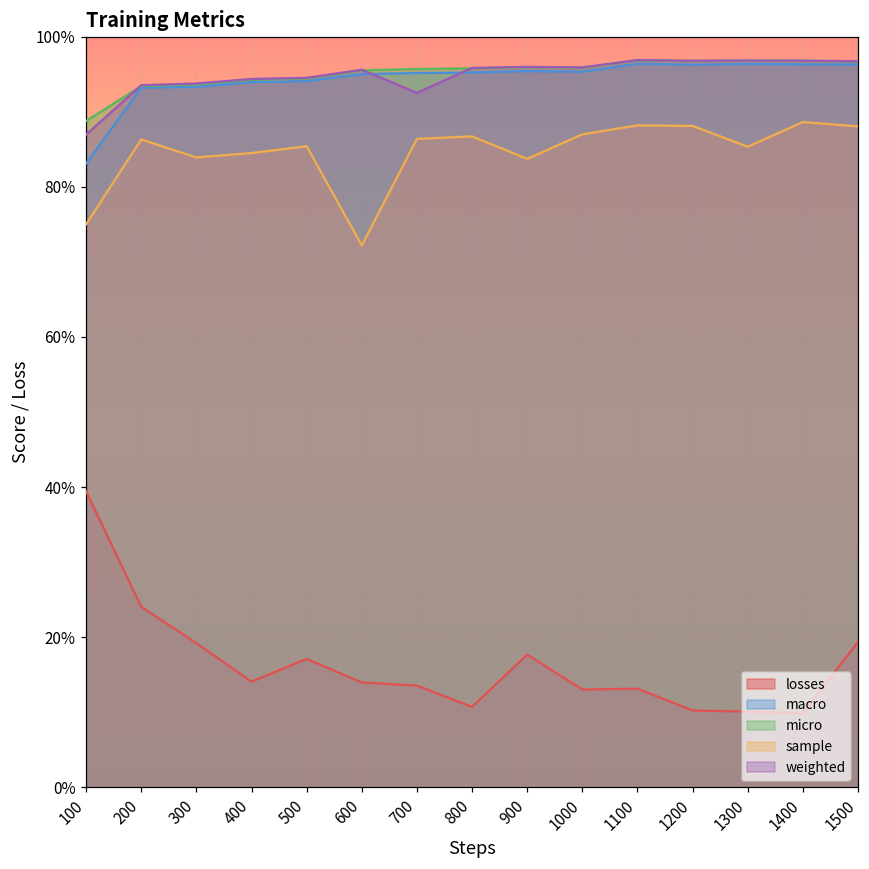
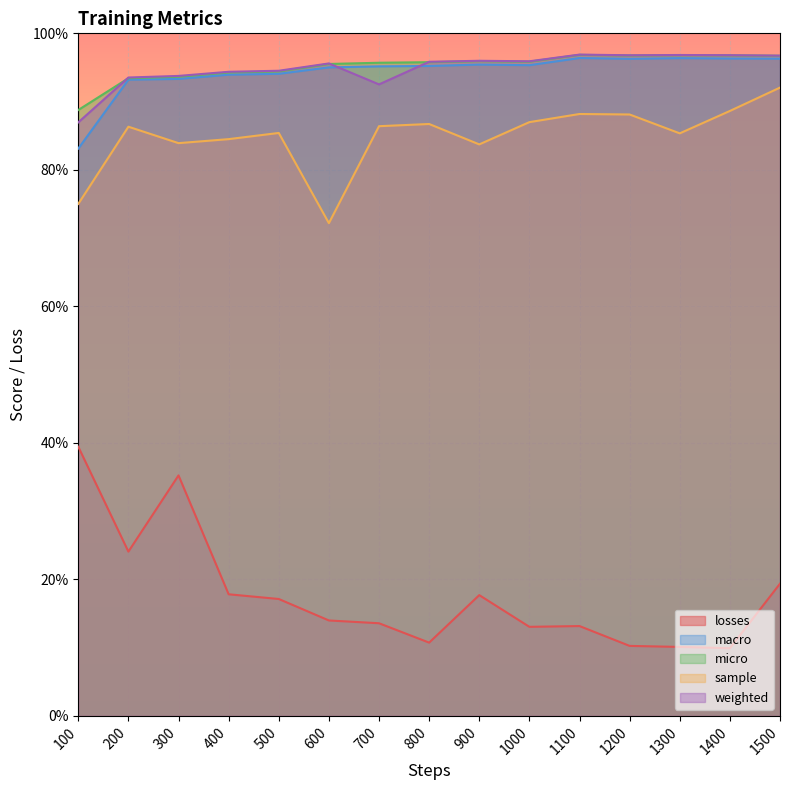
  {
    "losses": {
      "100": "39%",
      "200": "24%",
-     "300": "19%",
-     "400": "14%",
+     "300": "35%",
+     "400": "18%",
      "500": "17%",
      "600": "14%",
      "700": "14%",
      "800": "11%",
      "900": "18%",
      "1000": "13%",
      "1100": "13%",
      "1200": "10%",
      "1500": "19%"
    },
    "macro": {
      "100": "83%",
      "600": "95%",
      "700": "95%",
      "800": "95%",
      "900": "95%",
      "1000": "95%",
      "1100": "96%",
      "1200": "96%",
      "1300": "96%",
      "1400": "96%",
      "1500": "96%"
    },
    "micro": {
      "100": "89%",
      "700": "96%"
    },
    "sample": {
      "100": "75%",
      "200": "86%",
      "300": "84%",
      "400": "85%",
      "500": "85%",
      "600": "72%",
      "700": "86%",
      "800": "87%",
      "900": "84%",
      "1000": "87%",
      "1100": "88%",
      "1200": "88%",
      "1300": "85%",
      "1400": "89%",
-     "1500": "88%"
+     "1500": "92%"
    },
    "weighted": {
      "100": "87%",
      "700": "93%"
    }
  }
